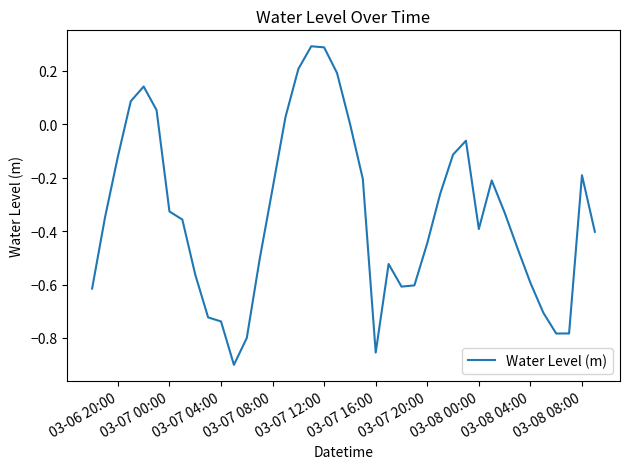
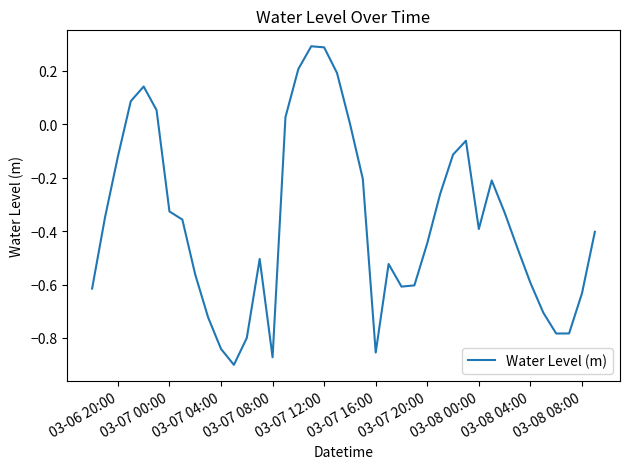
  {
    "03-06 20:00": -0.12,
    "03-07 00:00": -0.33,
-   "03-07 04:00": -0.74,
-   "03-07 08:00": -0.24,
+   "03-07 04:00": -0.84,
+   "03-07 08:00": -0.87,
    "03-07 12:00": 0.29,
    "03-07 16:00": -0.85,
    "03-07 20:00": -0.45,
    "03-08 00:00": -0.39,
    "03-08 04:00": -0.59,
-   "03-08 08:00": -0.19
+   "03-08 08:00": -0.63
  }
